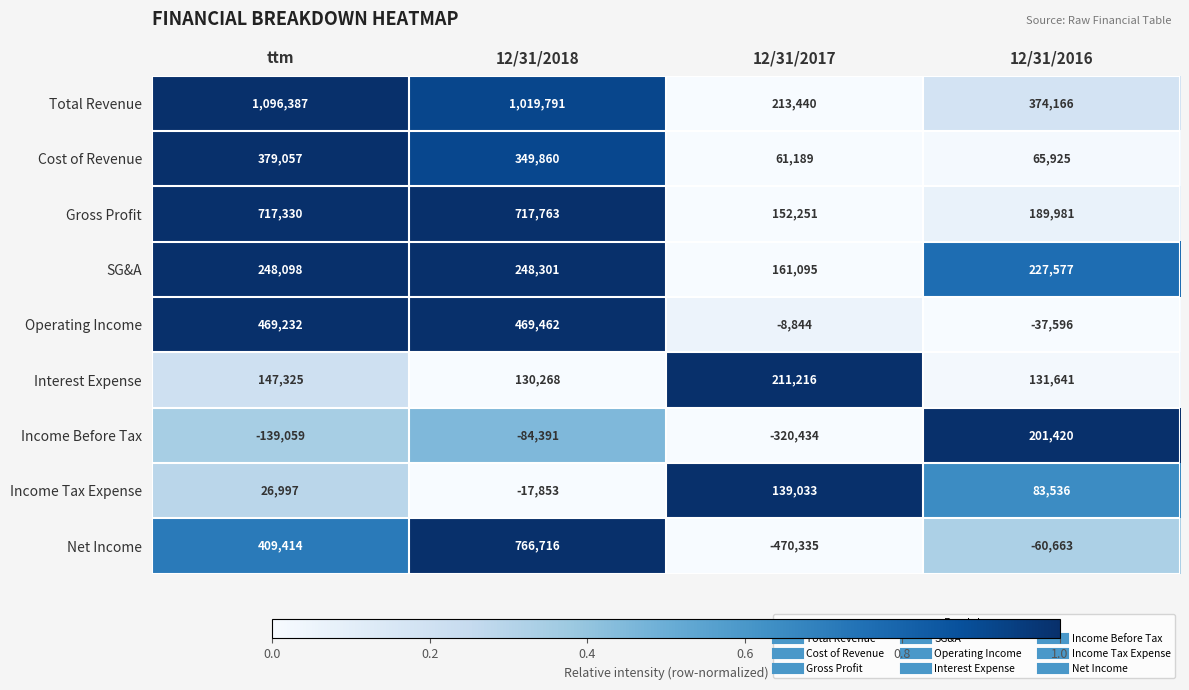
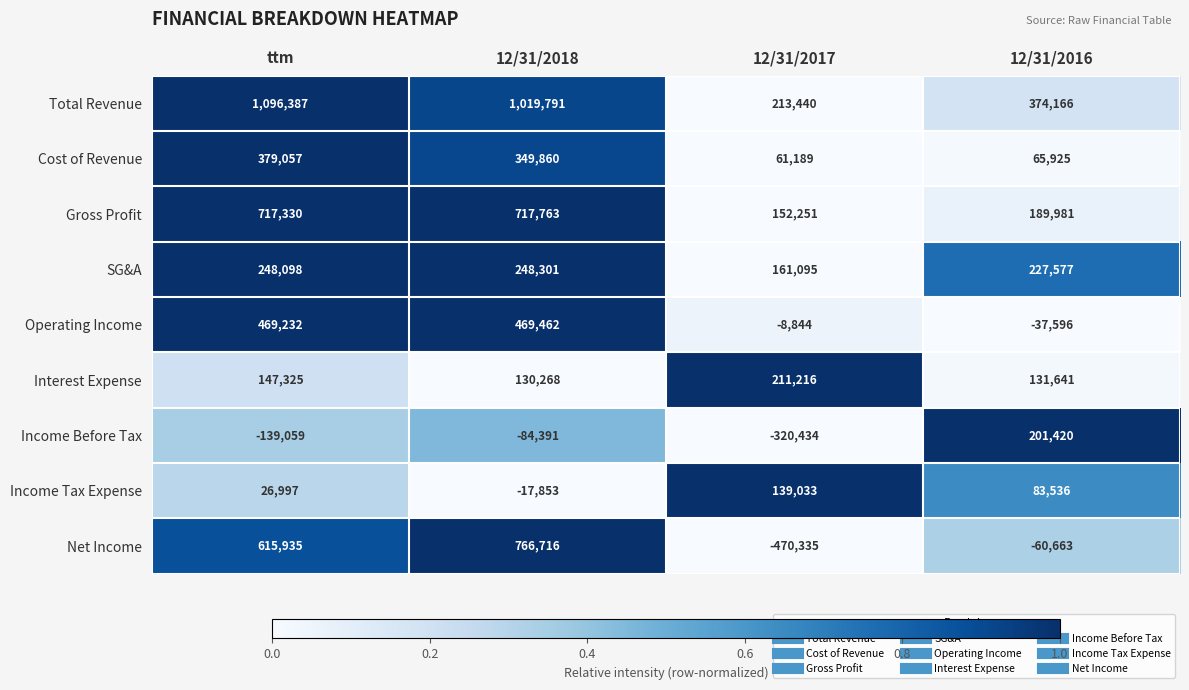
  {
    "Total Revenue": {
      "ttm": "1,096,387",
      "12/31/2018": "1,019,791",
      "12/31/2017": "213,440",
      "12/31/2016": "374,166"
    },
    "Cost of Revenue": {
      "ttm": "379,057",
      "12/31/2018": "349,860",
      "12/31/2017": "61,189",
      "12/31/2016": "65,925"
    },
    "Gross Profit": {
      "ttm": "717,330",
      "12/31/2018": "717,763",
      "12/31/2017": "152,251",
      "12/31/2016": "189,981"
    },
    "SG&A": {
      "ttm": "248,098",
      "12/31/2018": "248,301",
      "12/31/2017": "161,095",
      "12/31/2016": "227,577"
    },
    "Operating Income": {
      "ttm": "469,232",
      "12/31/2018": "469,462",
      "12/31/2017": "-8,844",
      "12/31/2016": "-37,596"
    },
    "Interest Expense": {
      "ttm": "147,325",
      "12/31/2018": "130,268",
      "12/31/2017": "211,216",
      "12/31/2016": "131,641"
    },
    "Income Before Tax": {
      "ttm": "-139,059",
      "12/31/2018": "-84,391",
      "12/31/2017": "-320,434",
      "12/31/2016": "201,420"
    },
    "Income Tax Expense": {
      "ttm": "26,997",
      "12/31/2018": "-17,853",
      "12/31/2017": "139,033",
      "12/31/2016": "83,536"
    },
    "Net Income": {
-     "ttm": "409,414",
+     "ttm": "615,935",
      "12/31/2018": "766,716",
      "12/31/2017": "-470,335",
      "12/31/2016": "-60,663"
    }
  }
